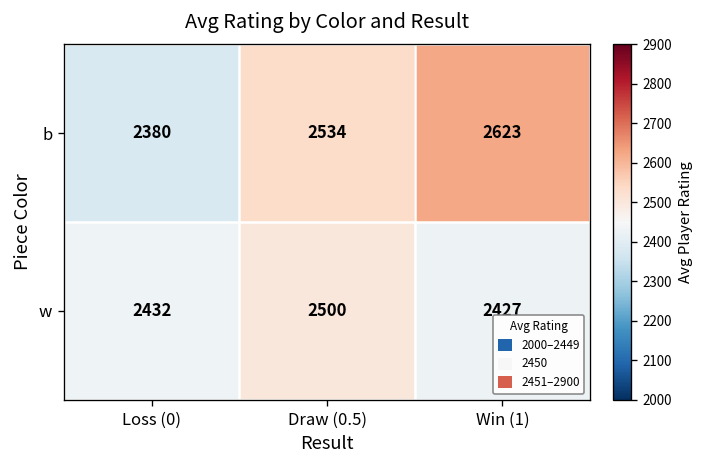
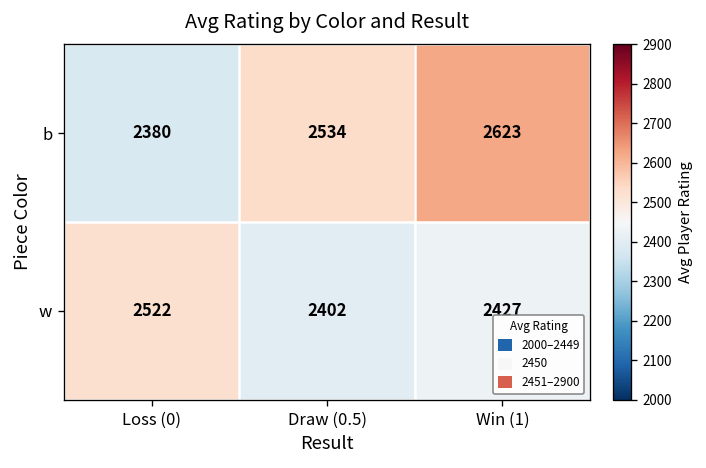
  {
    "b": {
      "Loss (0)": 2380,
      "Draw (0.5)": 2534,
      "Win (1)": 2623
    },
    "w": {
-     "Loss (0)": 2432,
-     "Draw (0.5)": 2500
+     "Loss (0)": 2522,
+     "Draw (0.5)": 2402
    }
  }
